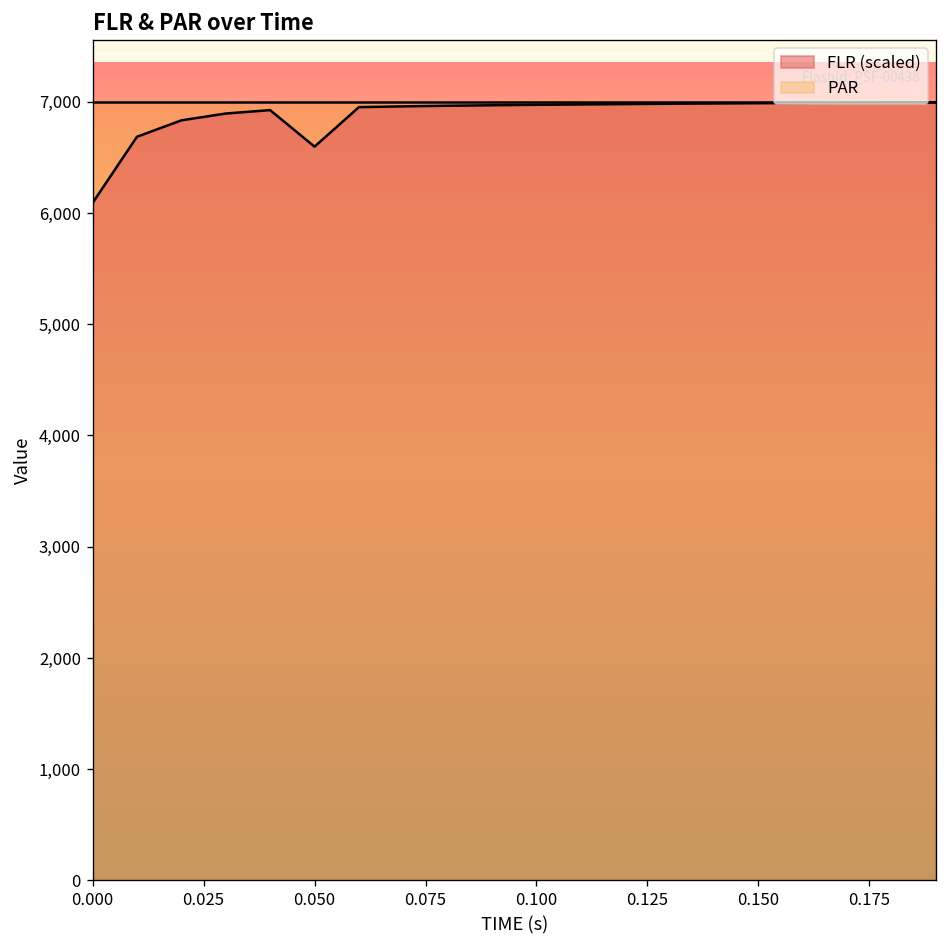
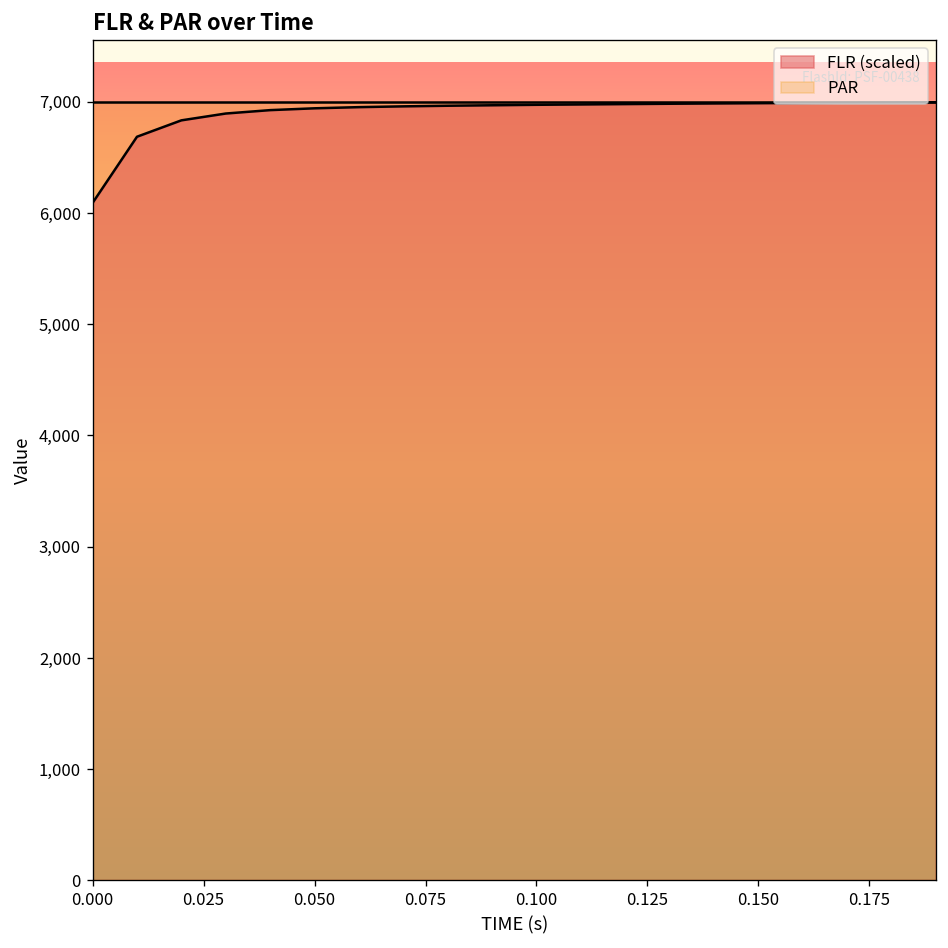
  {
    "FLR (scaled)": {
      "0.000": "6,100",
-     "0.050": "6,600"
+     "0.050": "6,900"
    },
    "PAR": {
      "0.000": "7,000",
      "0.050": "7,000"
    }
  }
